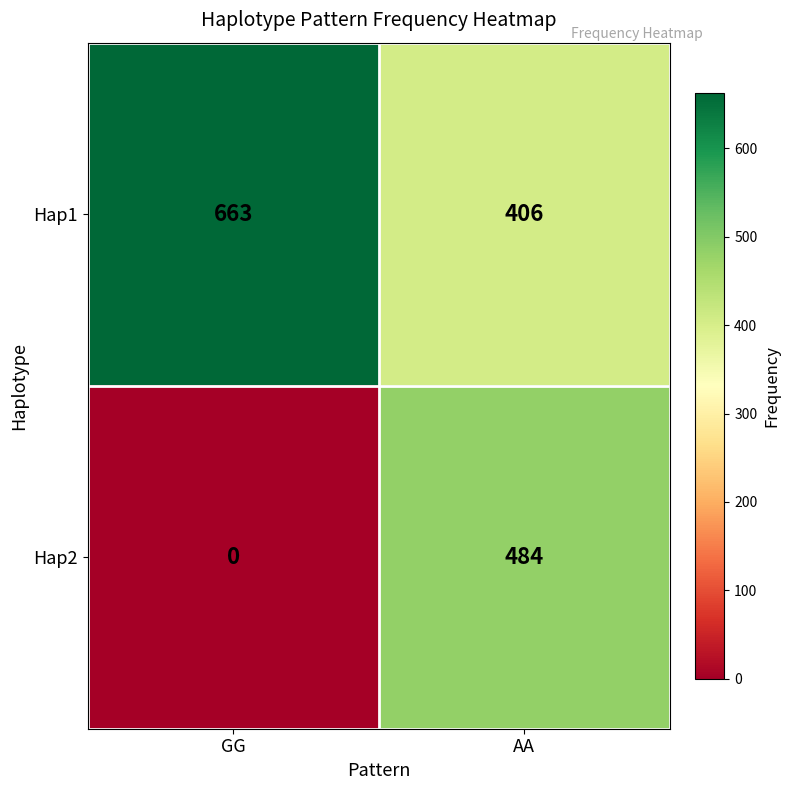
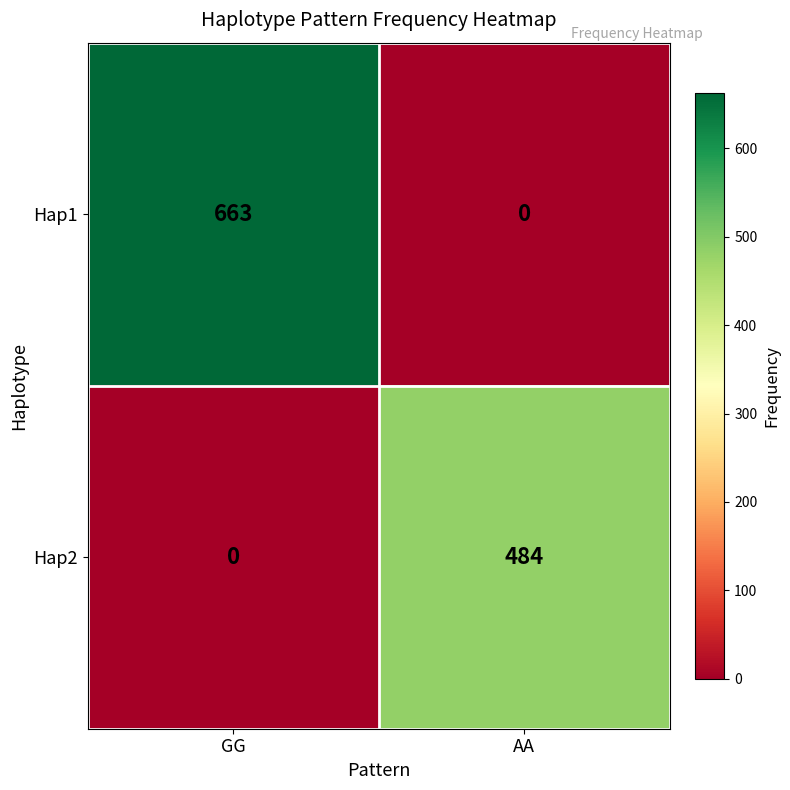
  {
    "Hap1": {
      "GG": 663,
-     "AA": 406
+     "AA": 0
    },
    "Hap2": {
      "GG": 0,
      "AA": 484
    }
  }
